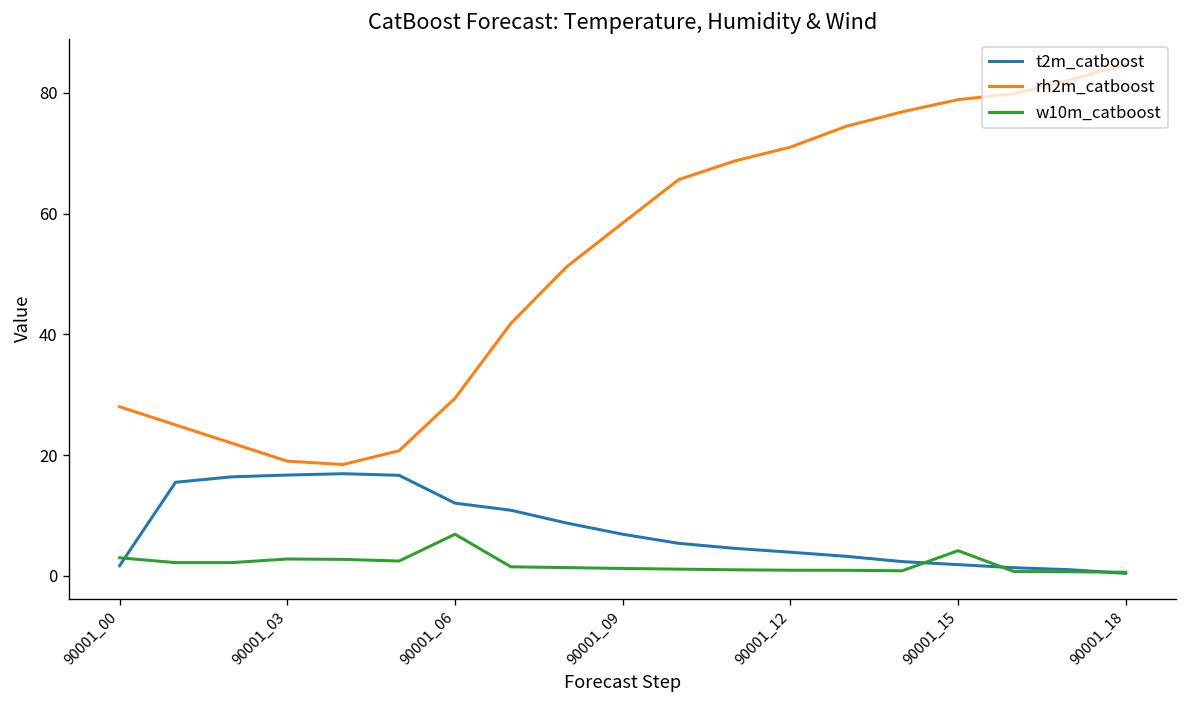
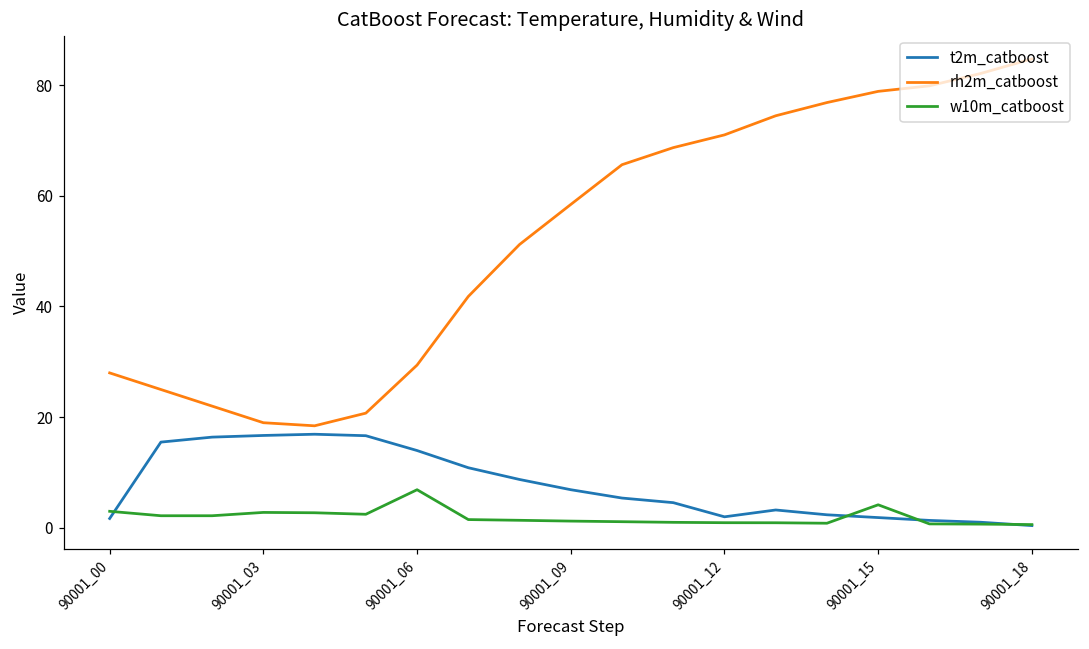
  {
    "t2m_catboost": {
      "90001_00": 2,
      "90001_03": 17,
-     "90001_06": 12,
+     "90001_06": 14,
      "90001_09": 7,
-     "90001_12": 4,
+     "90001_12": 2,
      "90001_15": 2
    },
    "rh2m_catboost": {
      "90001_00": 28,
      "90001_03": 19,
      "90001_06": 29,
      "90001_09": 58,
      "90001_12": 71,
      "90001_15": 79
    },
    "w10m_catboost": {
      "90001_00": 3,
      "90001_03": 3,
      "90001_06": 7,
      "90001_09": 1,
      "90001_12": 1,
      "90001_15": 4
    }
  }
